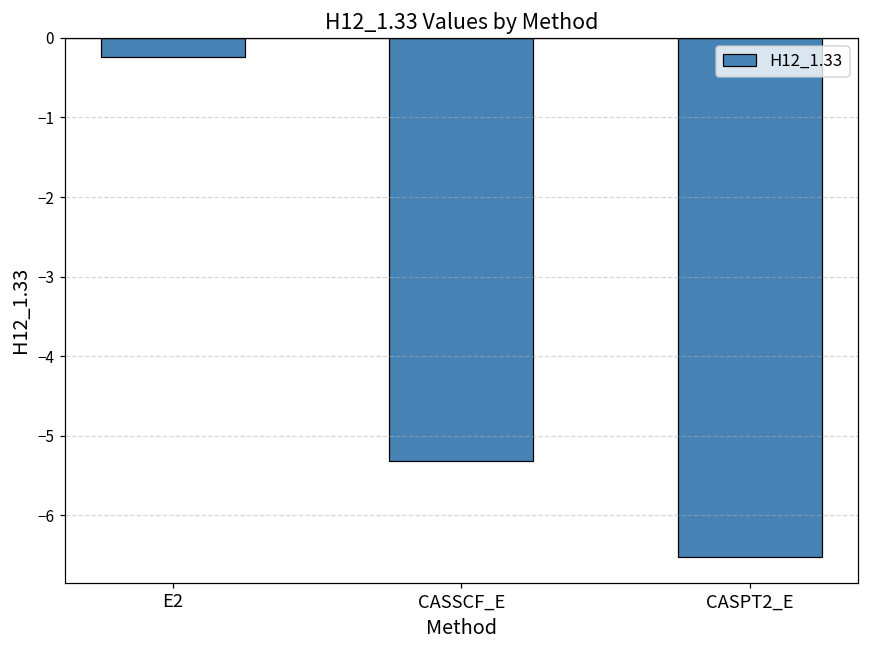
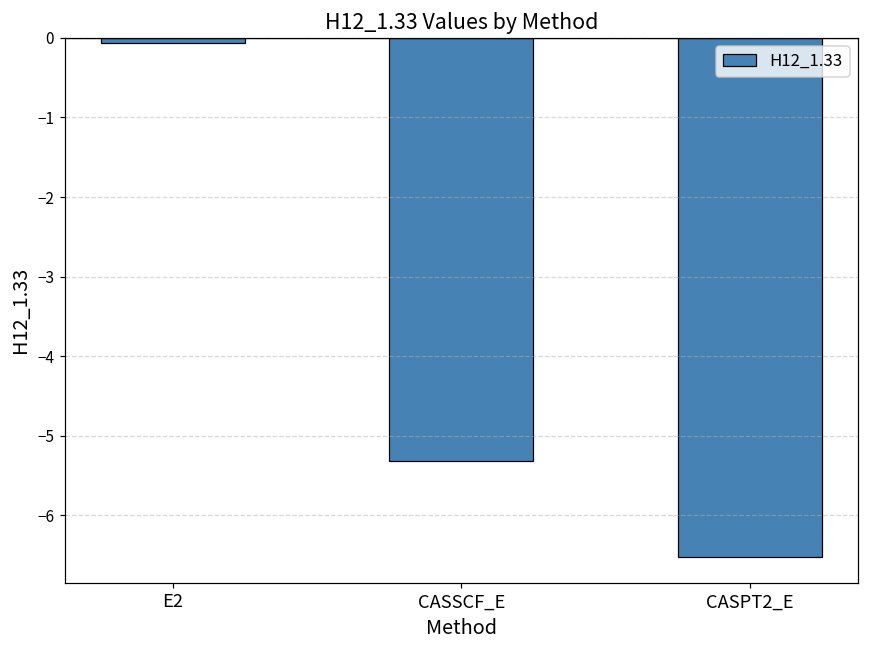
  {
-   "E2": -0.2,
+   "E2": -0.1,
    "CASSCF_E": -5.3,
    "CASPT2_E": -6.5
  }
